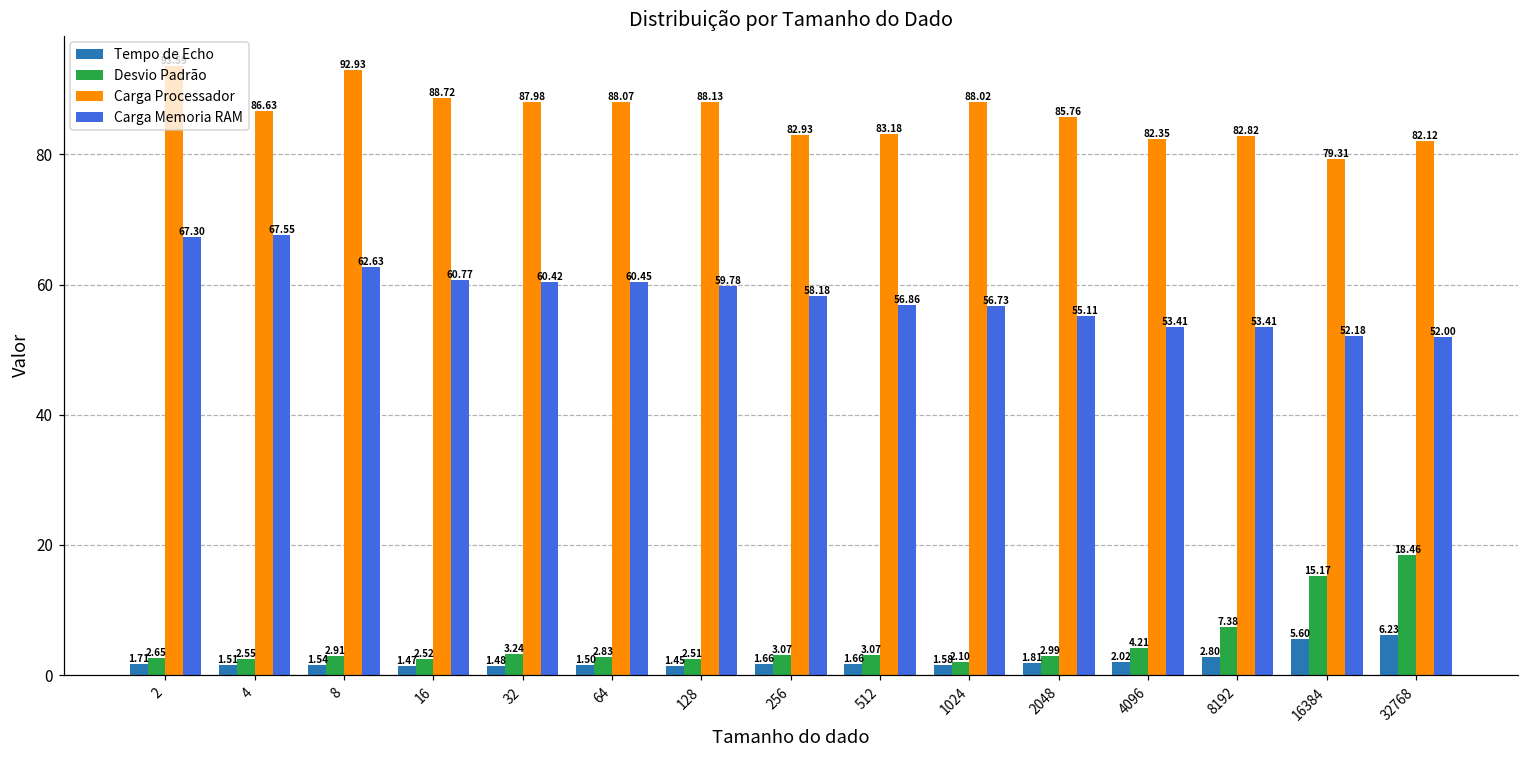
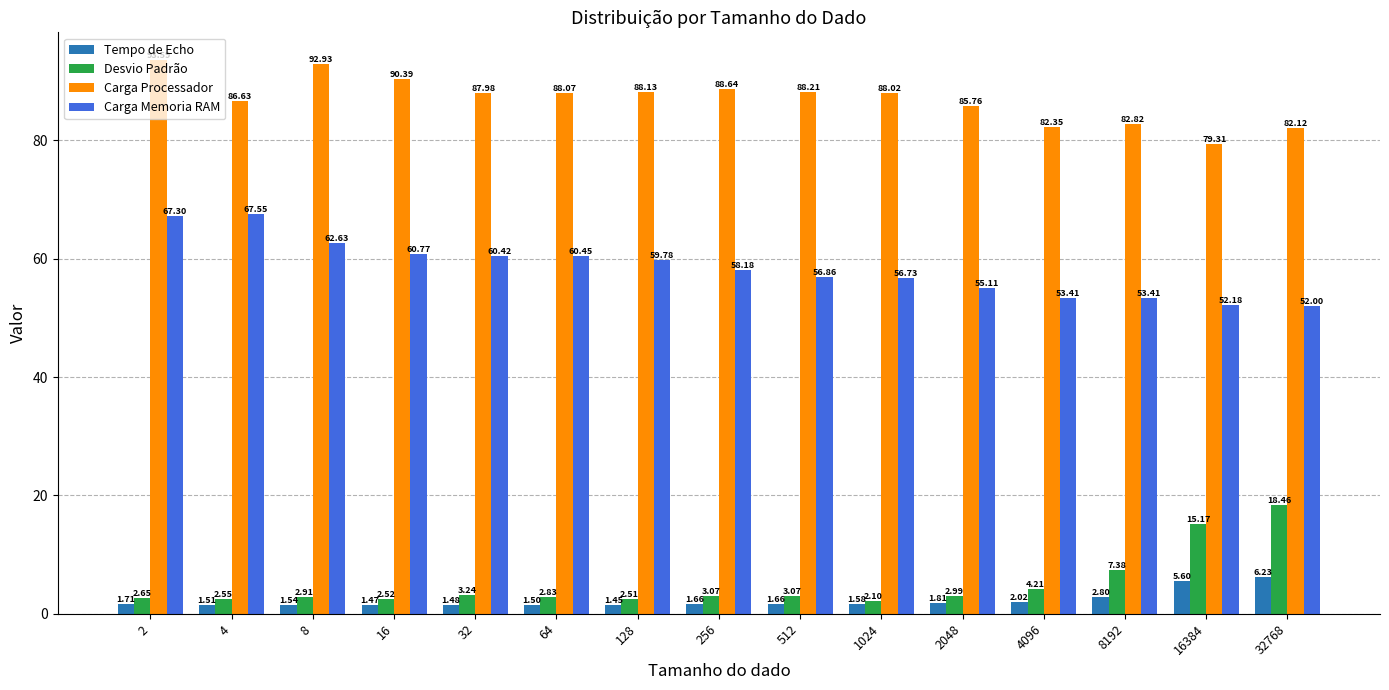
  {
    "Desvio Padrão": {
      "2": 2.65,
      "4": 2.55,
      "8": 2.91,
      "16": 2.52,
      "32": 3.24,
      "64": 2.83,
      "128": 2.51,
      "256": 3.07,
      "512": 3.07,
      "1024": 2.10,
      "2048": 2.99,
      "4096": 4.21,
      "8192": 7.38,
      "16384": 15.17,
      "32768": 18.46
    },
    "Carga Processador": {
      "4": 86.63,
      "8": 92.93,
-     "16": 88.72,
+     "16": 90.39,
      "32": 87.98,
      "64": 88.07,
      "128": 88.13,
-     "256": 82.93,
-     "512": 83.18,
+     "256": 88.64,
+     "512": 88.21,
      "1024": 88.02,
      "2048": 85.76,
      "4096": 82.35,
      "8192": 82.82,
      "16384": 79.31,
      "32768": 82.12
    }
  }
